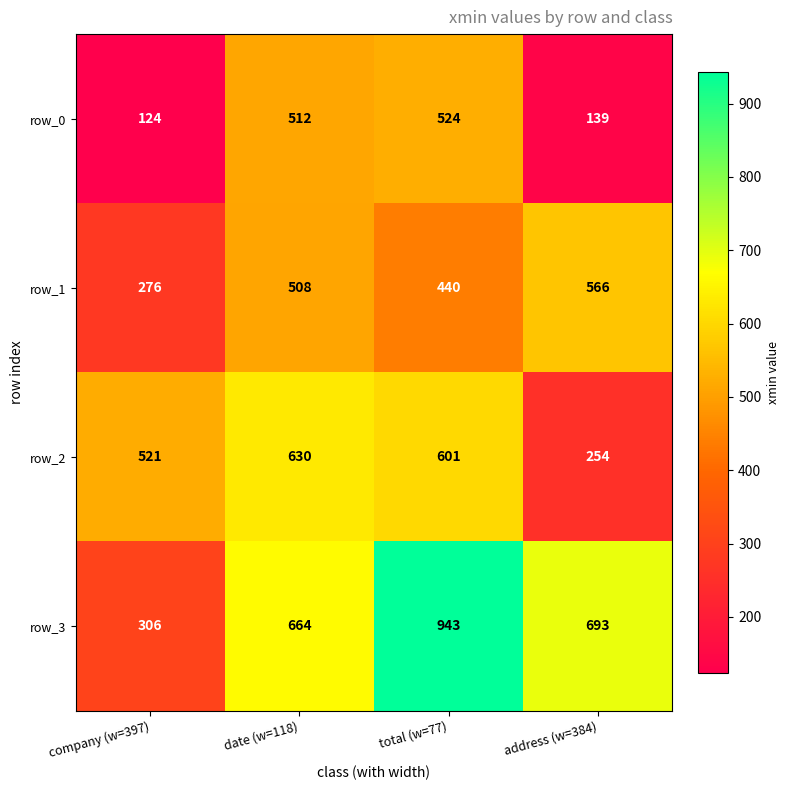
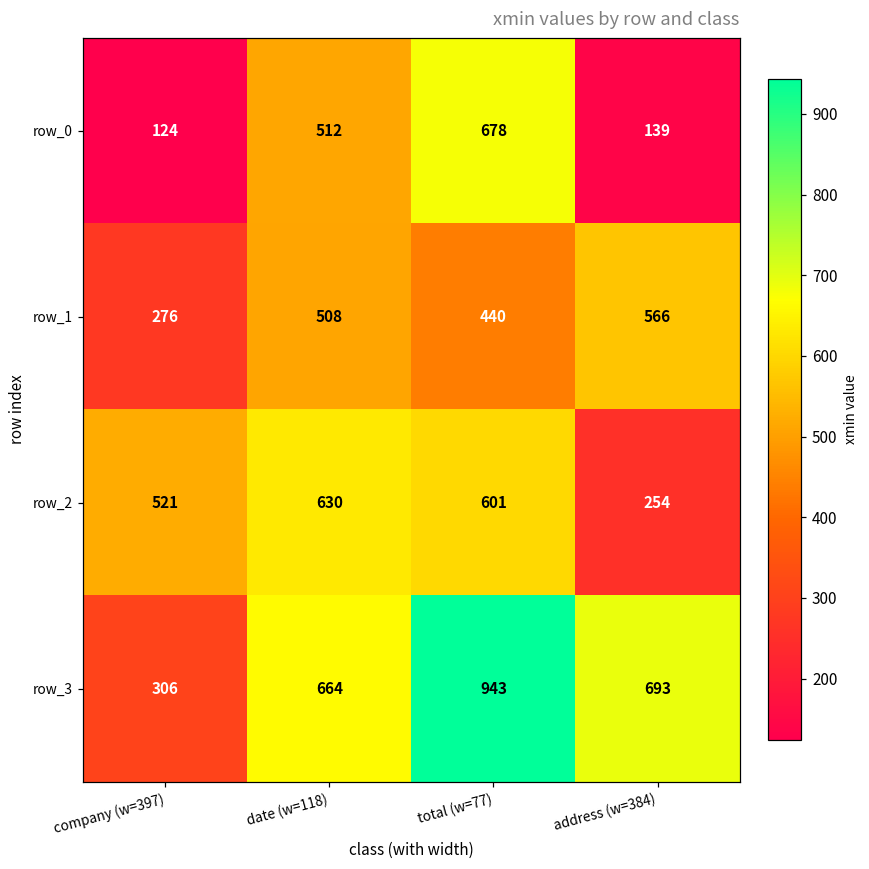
  {
    "row_0": {
      "company (w=397)": 124,
      "date (w=118)": 512,
-     "total (w=77)": 524,
+     "total (w=77)": 678,
      "address (w=384)": 139
    },
    "row_1": {
      "company (w=397)": 276,
      "date (w=118)": 508,
      "total (w=77)": 440,
      "address (w=384)": 566
    },
    "row_2": {
      "company (w=397)": 521,
      "date (w=118)": 630,
      "total (w=77)": 601,
      "address (w=384)": 254
    },
    "row_3": {
      "company (w=397)": 306,
      "date (w=118)": 664,
      "total (w=77)": 943,
      "address (w=384)": 693
    }
  }
